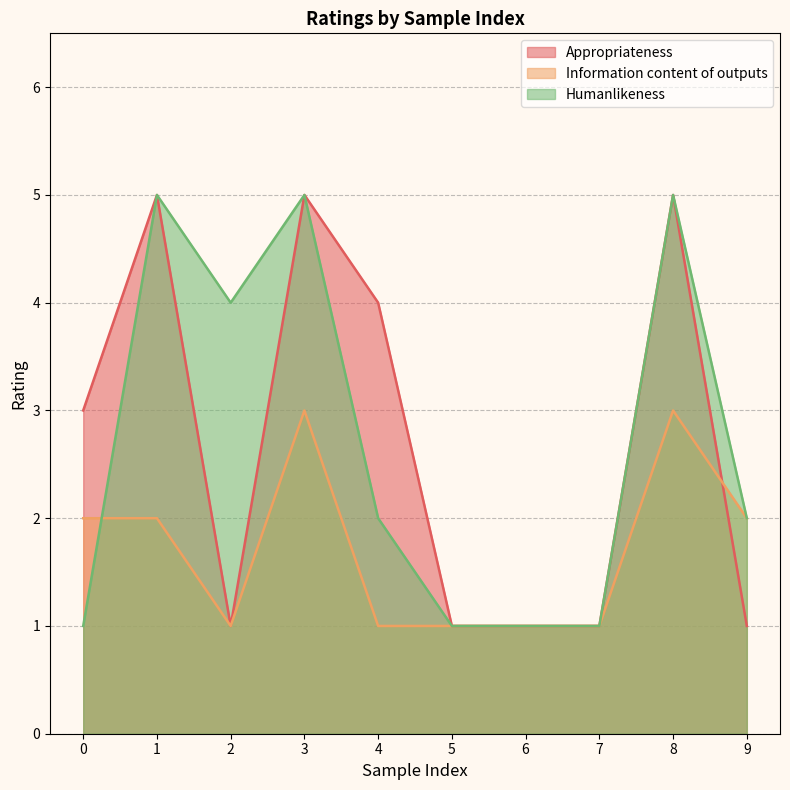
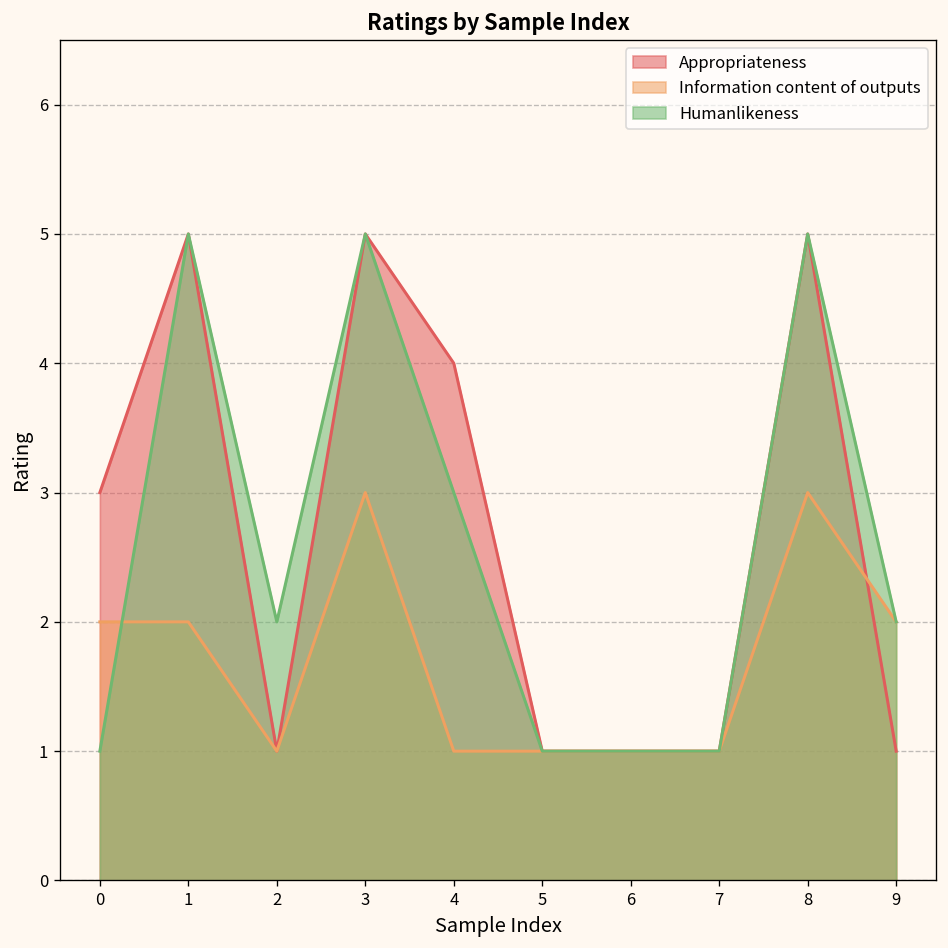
  {
    "Humanlikeness": {
      "0": 1,
-     "2": 4,
-     "4": 2
+     "2": 2,
+     "4": 3
    }
  }
